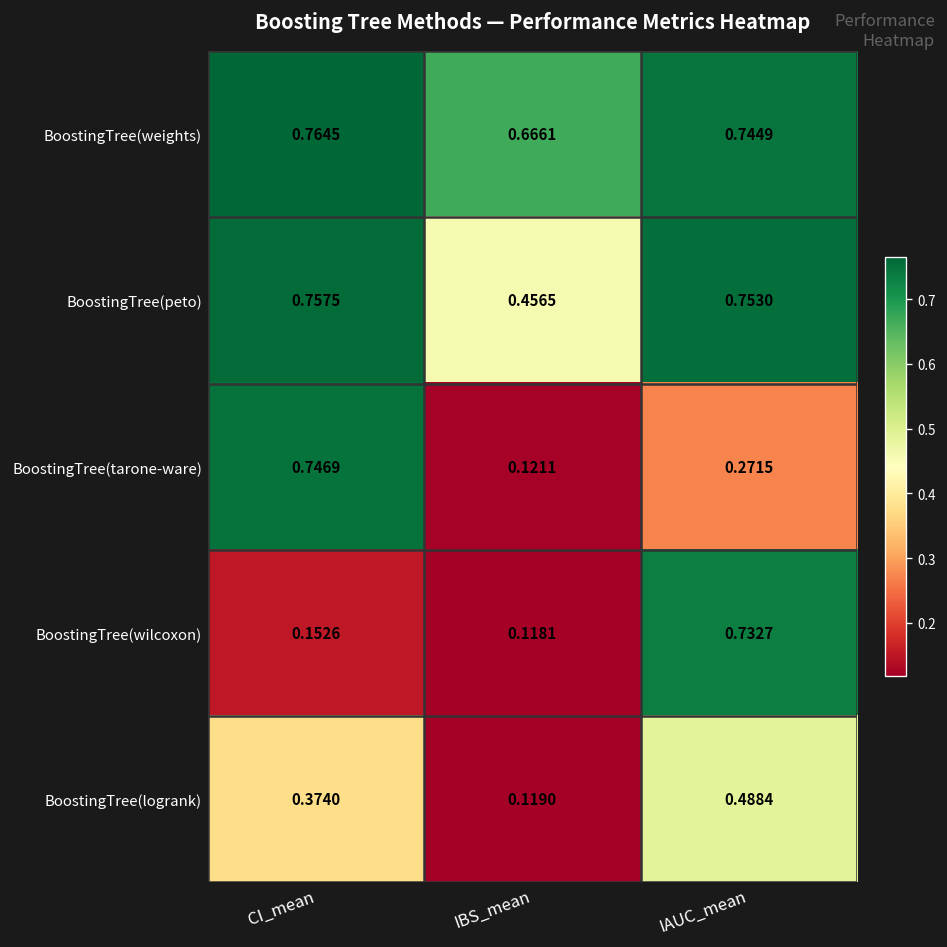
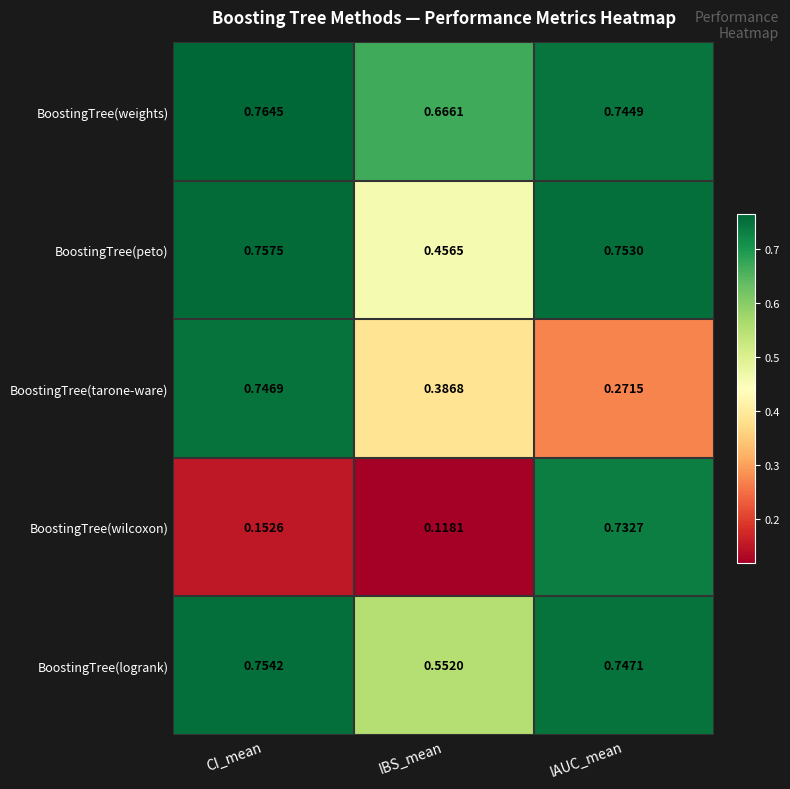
  {
    "BoostingTree(weights)": {
      "CI_mean": 0.7645,
      "IBS_mean": 0.6661,
      "IAUC_mean": 0.7449
    },
    "BoostingTree(peto)": {
      "CI_mean": 0.7575,
      "IBS_mean": 0.4565,
      "IAUC_mean": 0.7530
    },
    "BoostingTree(tarone-ware)": {
      "CI_mean": 0.7469,
-     "IBS_mean": 0.1211,
+     "IBS_mean": 0.3868,
      "IAUC_mean": 0.2715
    },
    "BoostingTree(wilcoxon)": {
      "CI_mean": 0.1526,
      "IBS_mean": 0.1181,
      "IAUC_mean": 0.7327
    },
    "BoostingTree(logrank)": {
-     "CI_mean": 0.3740,
-     "IBS_mean": 0.1190,
-     "IAUC_mean": 0.4884
+     "CI_mean": 0.7542,
+     "IBS_mean": 0.5520,
+     "IAUC_mean": 0.7471
    }
  }
